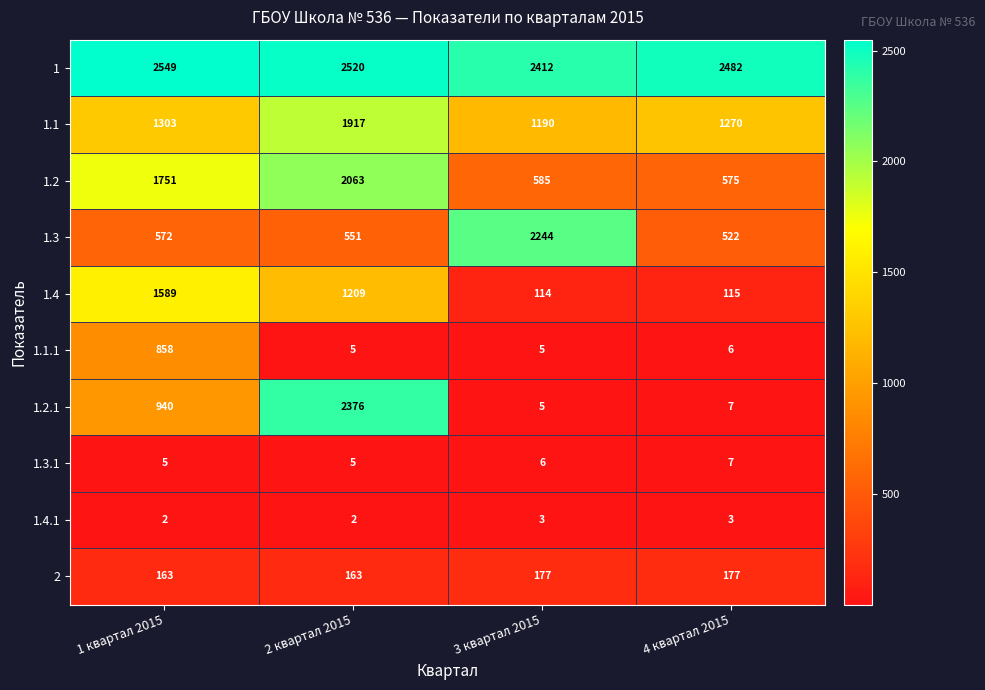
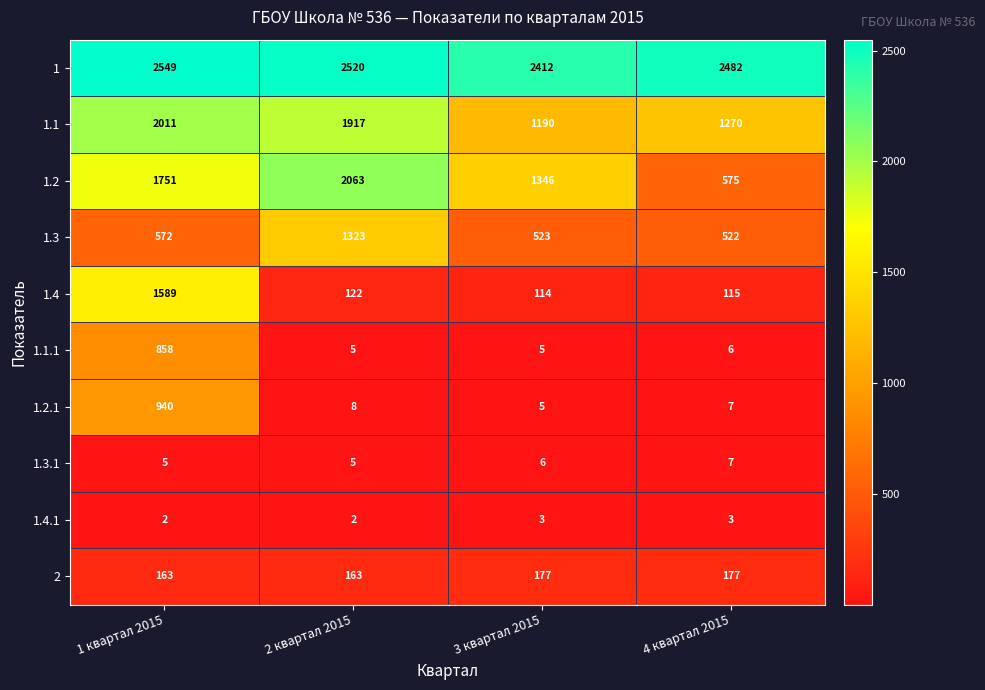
  {
    "1": {
      "1 квартал 2015": 2549,
      "2 квартал 2015": 2520,
      "3 квартал 2015": 2412,
      "4 квартал 2015": 2482
    },
    "1.1": {
-     "1 квартал 2015": 1303,
+     "1 квартал 2015": 2011,
      "2 квартал 2015": 1917,
      "3 квартал 2015": 1190,
      "4 квартал 2015": 1270
    },
    "1.2": {
      "1 квартал 2015": 1751,
      "2 квартал 2015": 2063,
-     "3 квартал 2015": 585,
+     "3 квартал 2015": 1346,
      "4 квартал 2015": 575
    },
    "1.3": {
      "1 квартал 2015": 572,
-     "2 квартал 2015": 551,
-     "3 квартал 2015": 2244,
+     "2 квартал 2015": 1323,
+     "3 квартал 2015": 523,
      "4 квартал 2015": 522
    },
    "1.4": {
      "1 квартал 2015": 1589,
-     "2 квартал 2015": 1209,
+     "2 квартал 2015": 122,
      "3 квартал 2015": 114,
      "4 квартал 2015": 115
    },
    "1.1.1": {
      "1 квартал 2015": 858,
      "2 квартал 2015": 5,
      "3 квартал 2015": 5,
      "4 квартал 2015": 6
    },
    "1.2.1": {
      "1 квартал 2015": 940,
-     "2 квартал 2015": 2376,
+     "2 квартал 2015": 8,
      "3 квартал 2015": 5,
      "4 квартал 2015": 7
    },
    "1.3.1": {
      "1 квартал 2015": 5,
      "2 квартал 2015": 5,
      "3 квартал 2015": 6,
      "4 квартал 2015": 7
    },
    "1.4.1": {
      "1 квартал 2015": 2,
      "2 квартал 2015": 2,
      "3 квартал 2015": 3,
      "4 квартал 2015": 3
    },
    "2": {
      "1 квартал 2015": 163,
      "2 квартал 2015": 163,
      "3 квартал 2015": 177,
      "4 квартал 2015": 177
    }
  }
